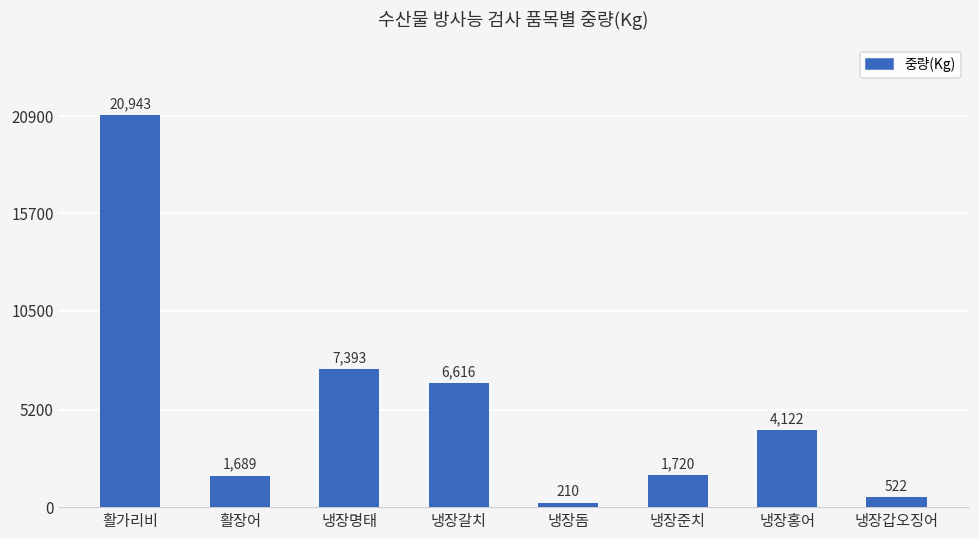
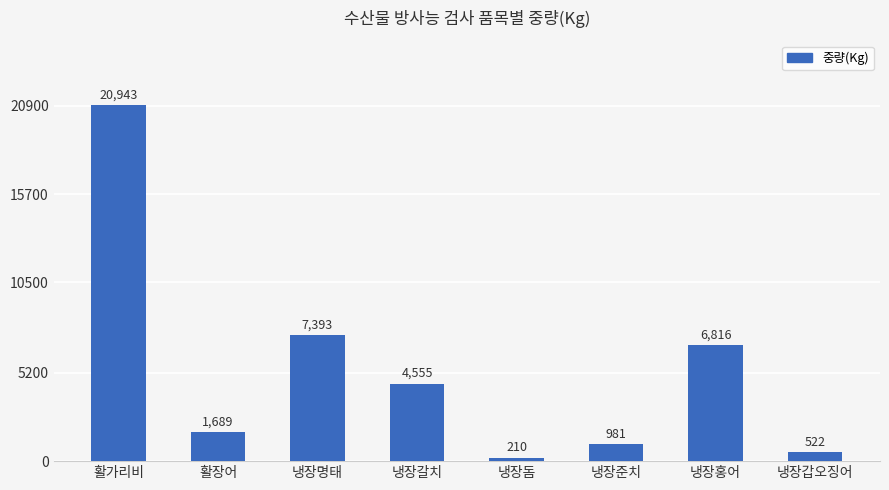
  {
    "활가리비": "20,943",
    "활장어": "1,689",
    "냉장명태": "7,393",
-   "냉장갈치": "6,616",
+   "냉장갈치": "4,555",
    "냉장돔": "210",
-   "냉장준치": "1,720",
-   "냉장홍어": "4,122",
+   "냉장준치": "981",
+   "냉장홍어": "6,816",
    "냉장갑오징어": "522"
  }
